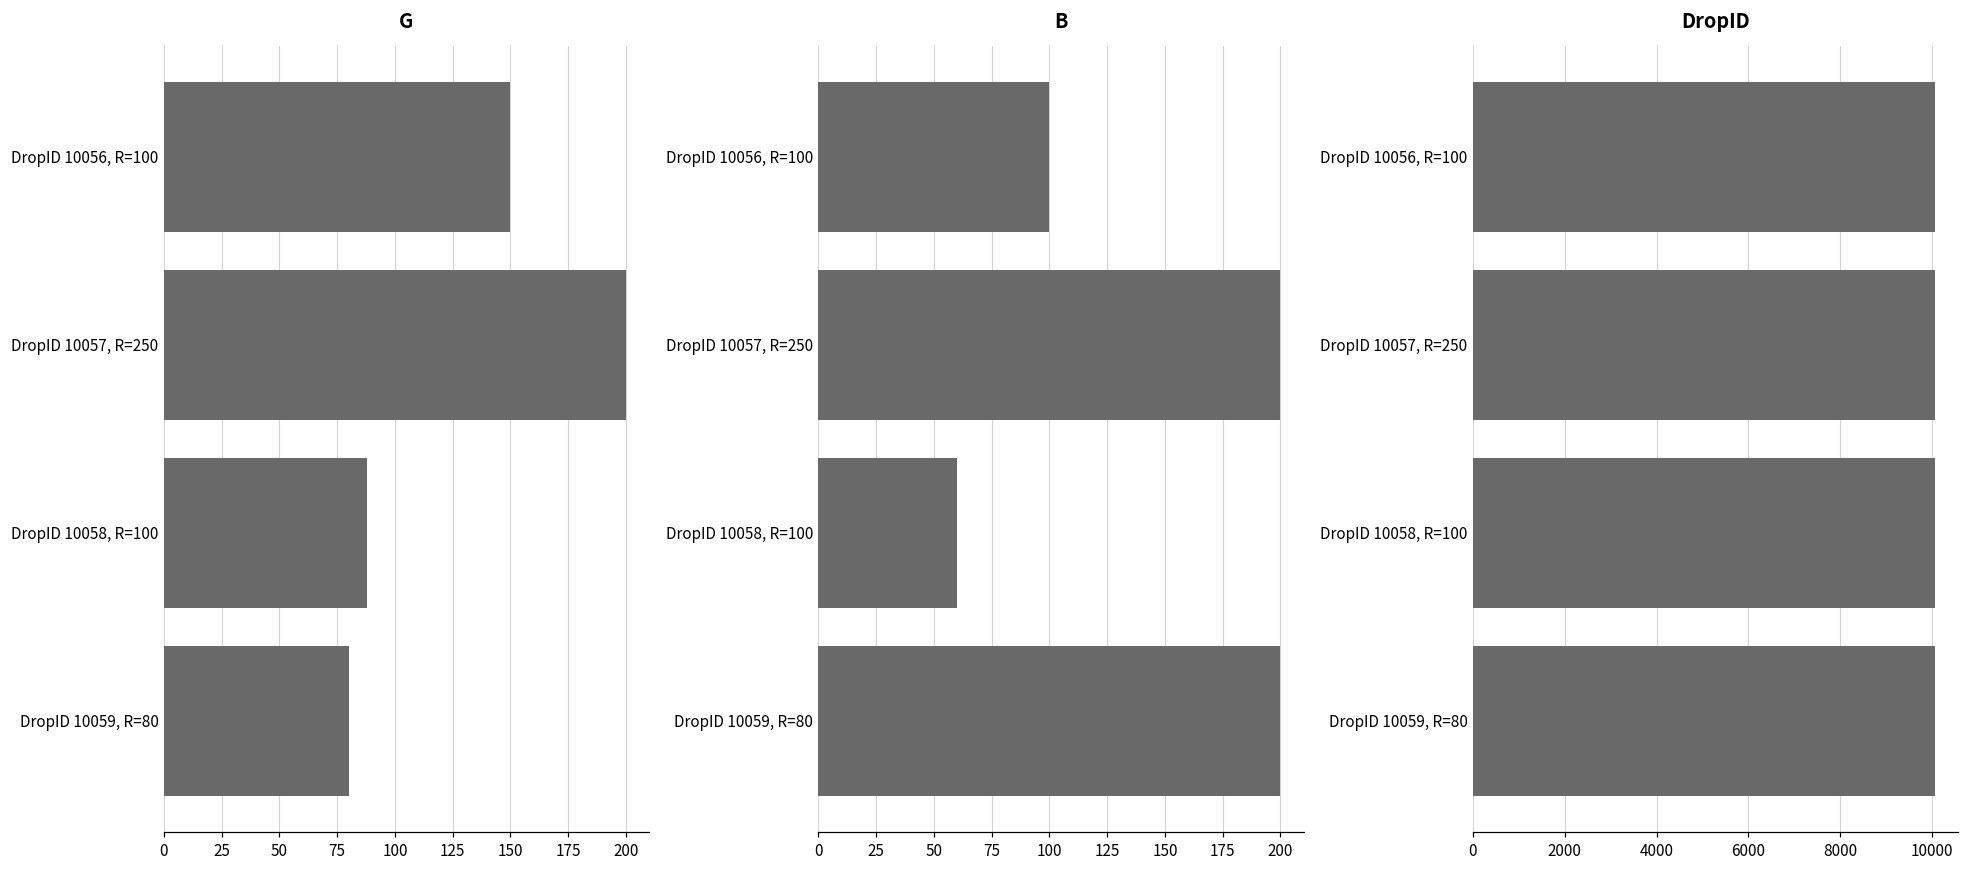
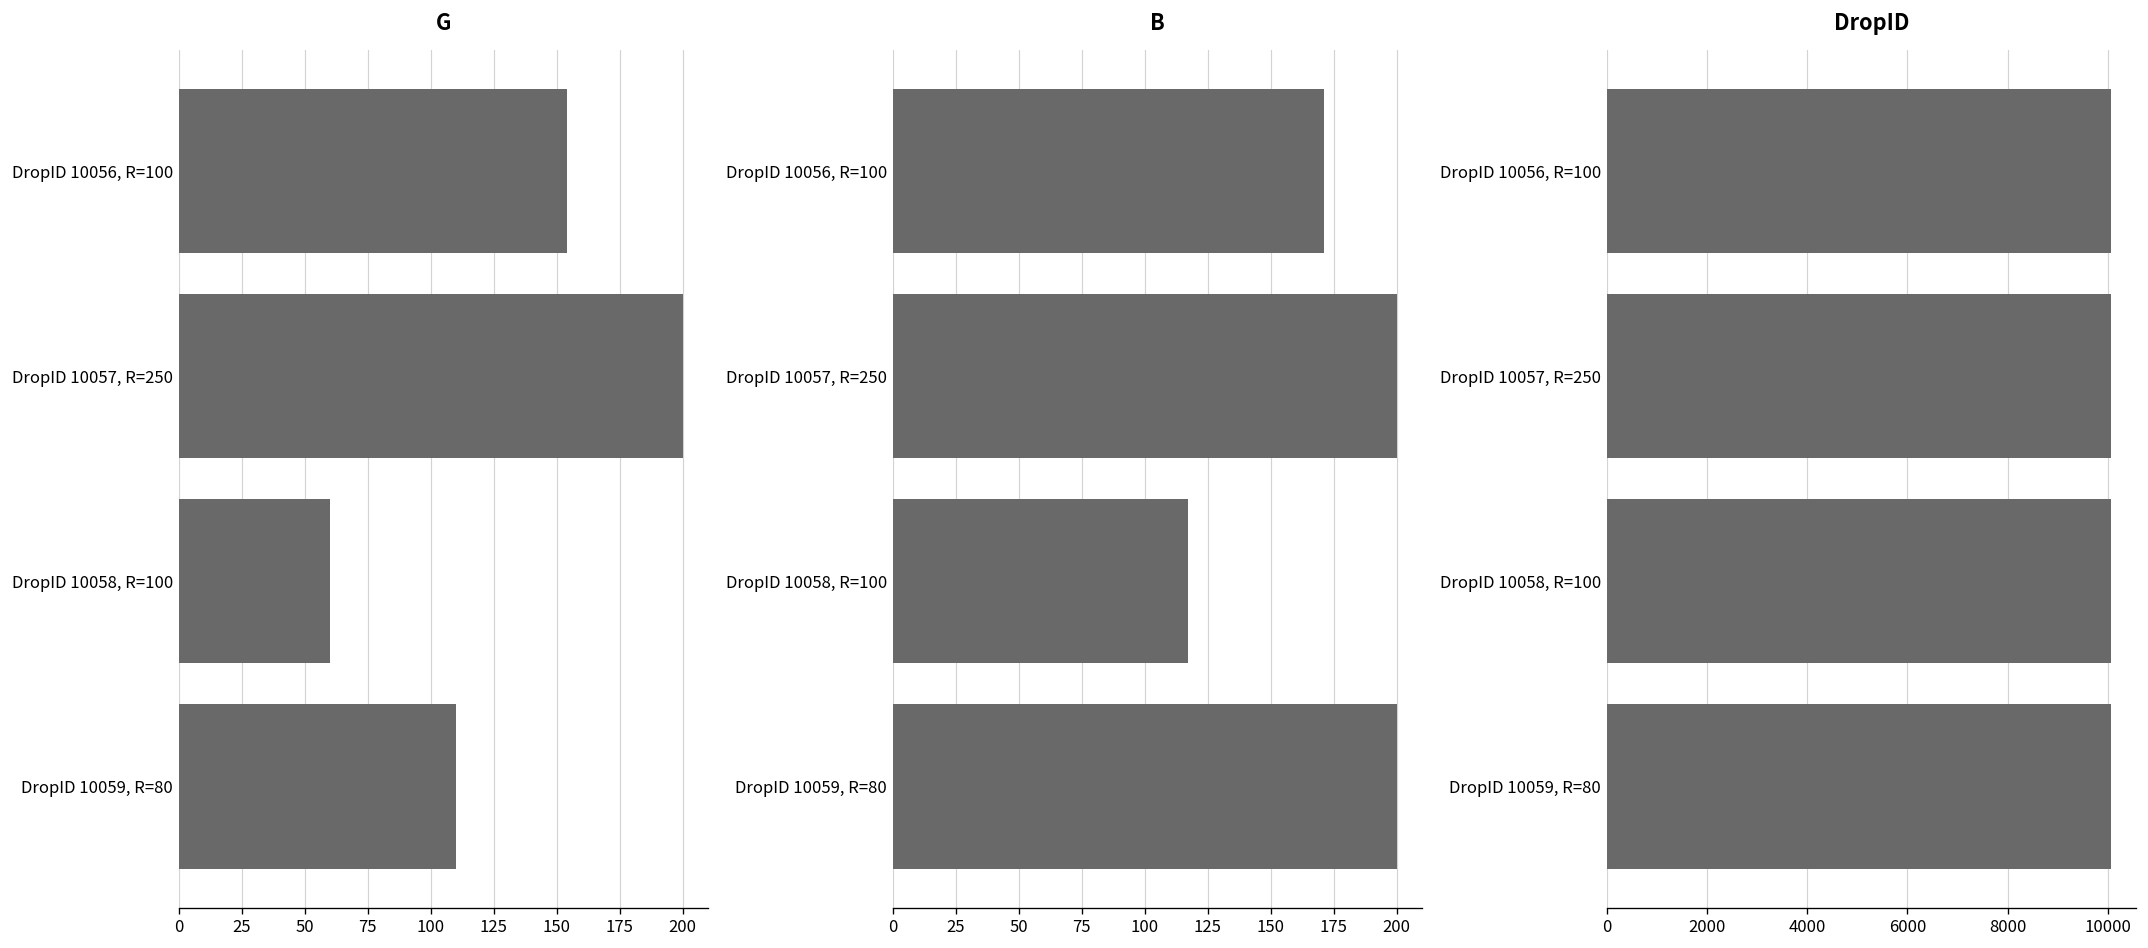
  {
    "G": {
-     "DropID 10056, R=100": 150,
+     "DropID 10056, R=100": 154,
      "DropID 10057, R=250": 200,
-     "DropID 10058, R=100": 88,
-     "DropID 10059, R=80": 80
+     "DropID 10058, R=100": 60,
+     "DropID 10059, R=80": 110
    },
    "B": {
-     "DropID 10056, R=100": 100,
+     "DropID 10056, R=100": 171,
      "DropID 10057, R=250": 200,
-     "DropID 10058, R=100": 60,
+     "DropID 10058, R=100": 117,
      "DropID 10059, R=80": 200
    },
    "DropID": {
      "DropID 10056, R=100": 10100,
      "DropID 10057, R=250": 10100,
      "DropID 10058, R=100": 10100,
      "DropID 10059, R=80": 10100
    }
  }
